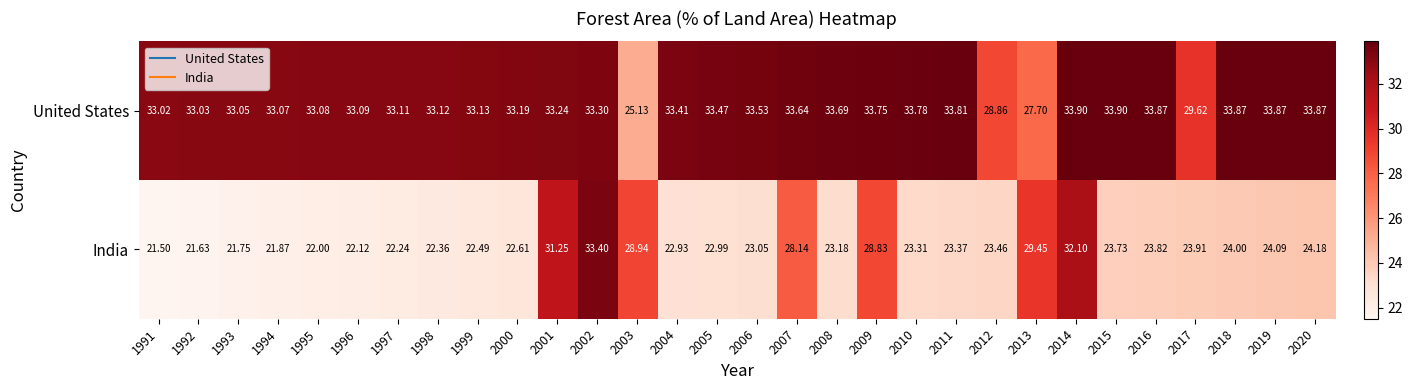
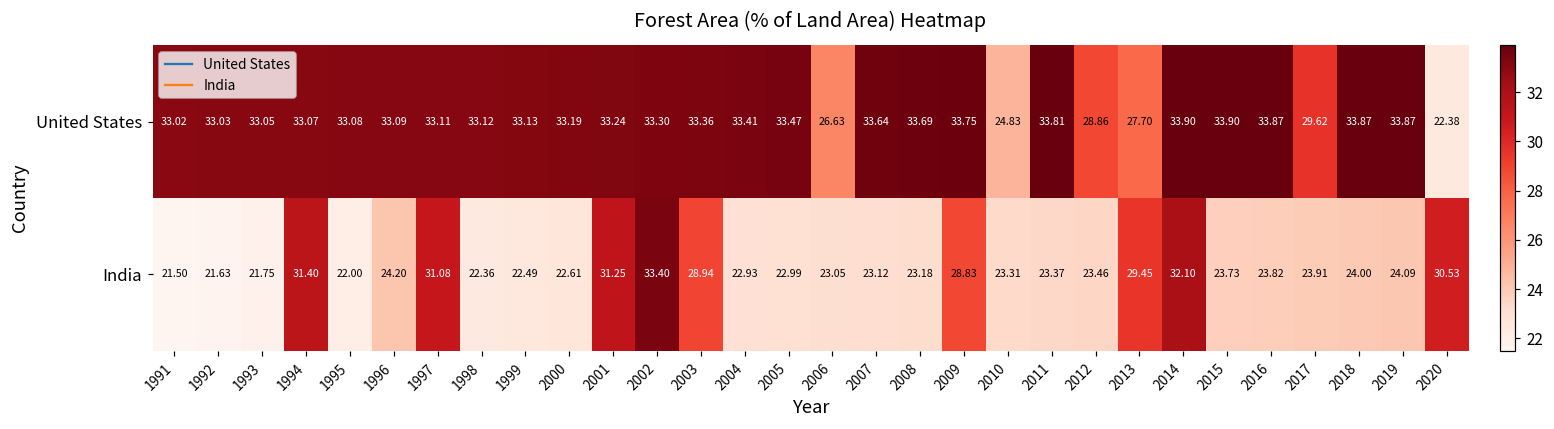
  {
    "United States": {
      "1991": 33.02,
      "1992": 33.03,
      "1993": 33.05,
      "1994": 33.07,
      "1995": 33.08,
      "1996": 33.09,
      "1997": 33.11,
      "1998": 33.12,
      "1999": 33.13,
      "2000": 33.19,
      "2001": 33.24,
      "2002": 33.30,
-     "2003": 25.13,
+     "2003": 33.36,
      "2004": 33.41,
      "2005": 33.47,
-     "2006": 33.53,
+     "2006": 26.63,
      "2007": 33.64,
      "2008": 33.69,
      "2009": 33.75,
-     "2010": 33.78,
+     "2010": 24.83,
      "2011": 33.81,
      "2012": 28.86,
      "2013": 27.70,
      "2014": 33.90,
      "2015": 33.90,
      "2016": 33.87,
      "2017": 29.62,
      "2018": 33.87,
      "2019": 33.87,
-     "2020": 33.87
+     "2020": 22.38
    },
    "India": {
      "1991": 21.50,
      "1992": 21.63,
      "1993": 21.75,
-     "1994": 21.87,
+     "1994": 31.40,
      "1995": 22.00,
-     "1996": 22.12,
-     "1997": 22.24,
+     "1996": 24.20,
+     "1997": 31.08,
      "1998": 22.36,
      "1999": 22.49,
      "2000": 22.61,
      "2001": 31.25,
      "2002": 33.40,
      "2003": 28.94,
      "2004": 22.93,
      "2005": 22.99,
      "2006": 23.05,
-     "2007": 28.14,
+     "2007": 23.12,
      "2008": 23.18,
      "2009": 28.83,
      "2010": 23.31,
      "2011": 23.37,
      "2012": 23.46,
      "2013": 29.45,
      "2014": 32.10,
      "2015": 23.73,
      "2016": 23.82,
      "2017": 23.91,
      "2018": 24.00,
      "2019": 24.09,
-     "2020": 24.18
+     "2020": 30.53
    }
  }
